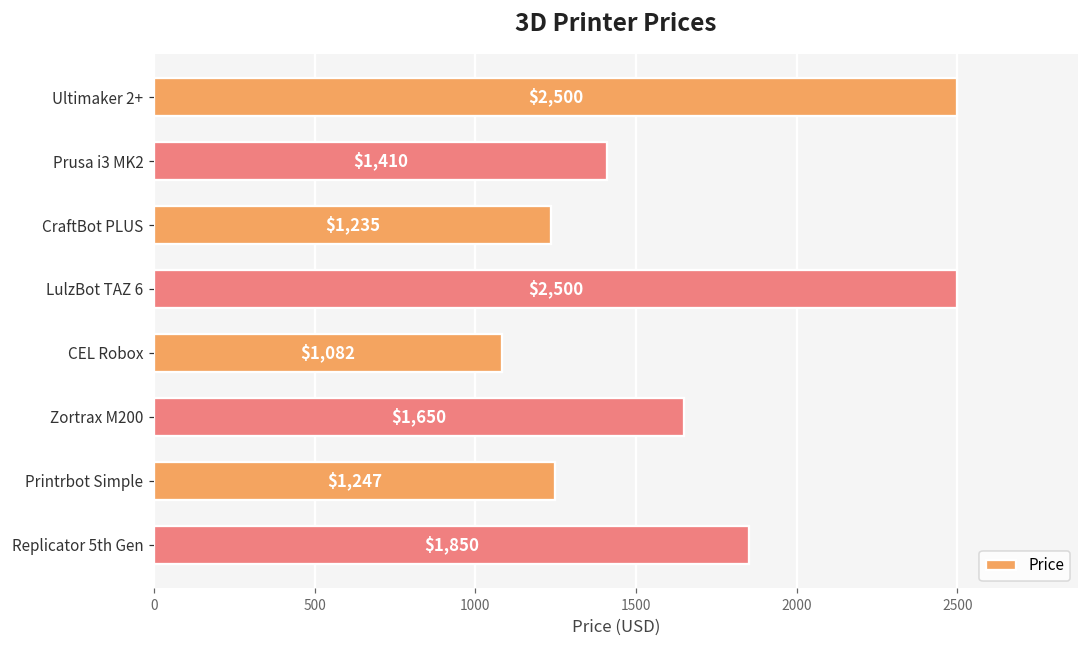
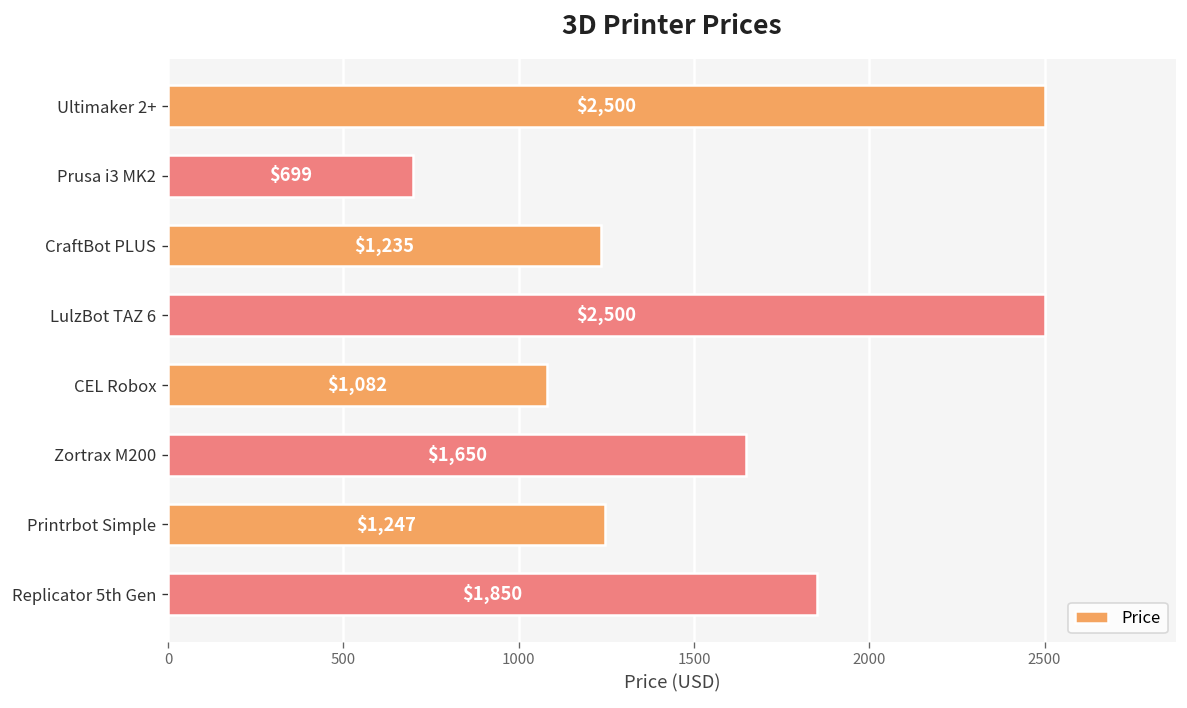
  {
    "Ultimaker 2+": "$2,500",
-   "Prusa i3 MK2": "$1,410",
+   "Prusa i3 MK2": "$699",
    "CraftBot PLUS": "$1,235",
    "LulzBot TAZ 6": "$2,500",
    "CEL Robox": "$1,082",
    "Zortrax M200": "$1,650",
    "Printrbot Simple": "$1,247",
    "Replicator 5th Gen": "$1,850"
  }
